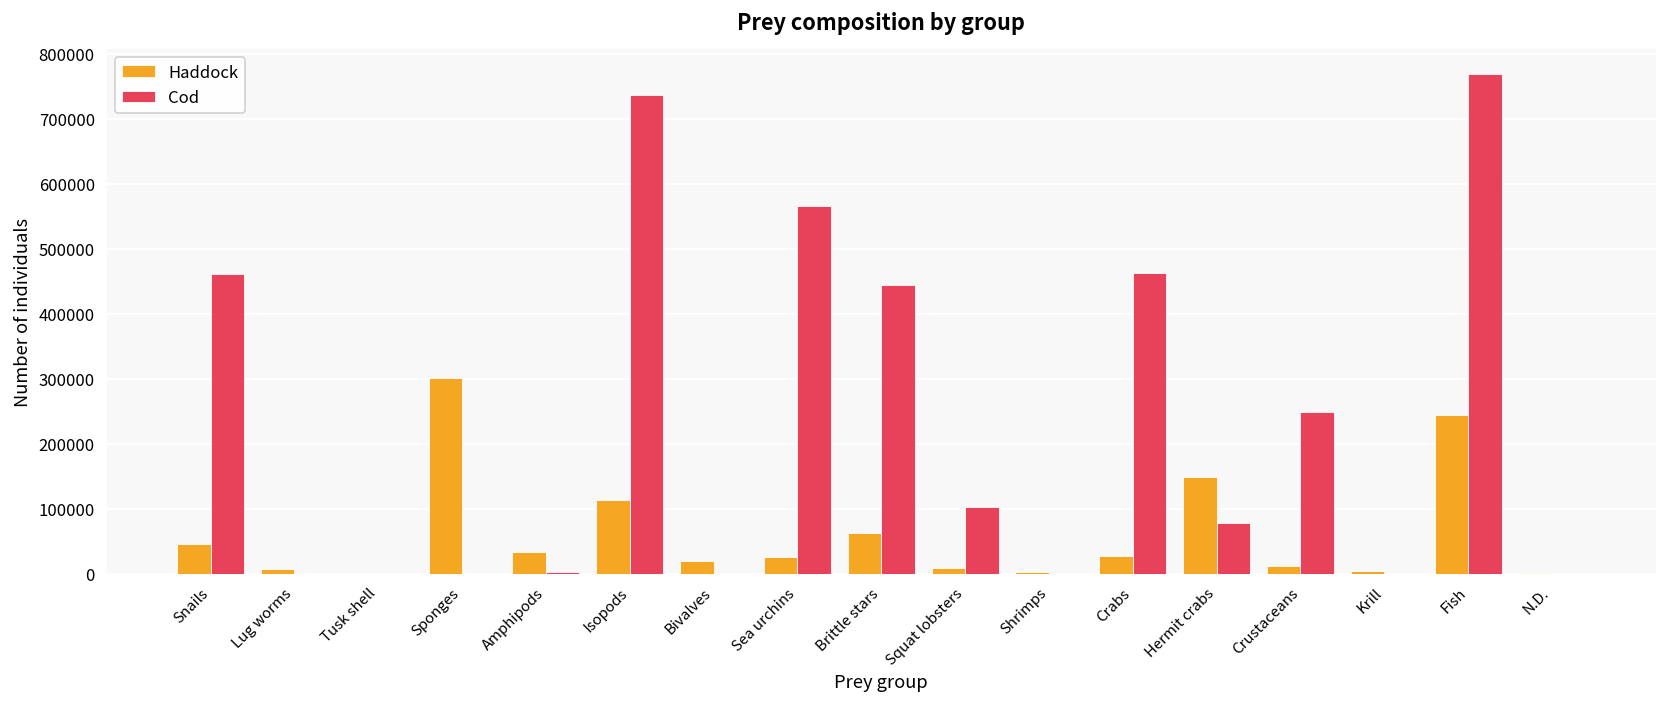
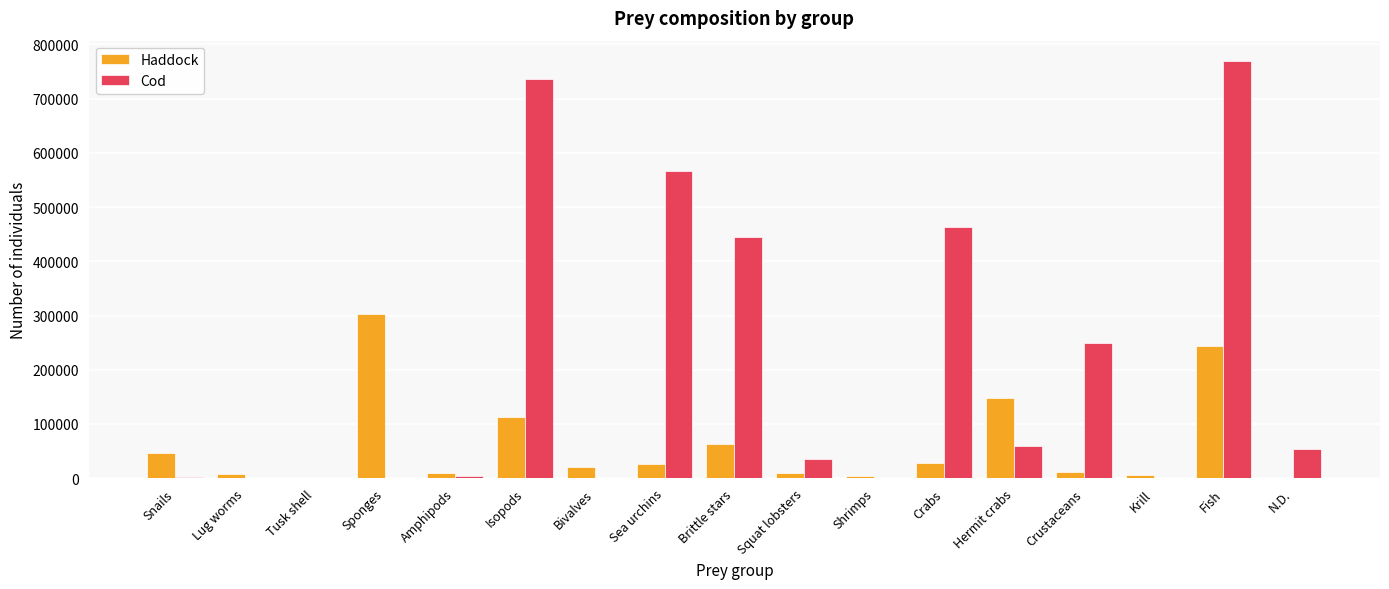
  {
    "Haddock": {
      "Snails": 50000,
      "Lug worms": 10000,
      "Sponges": 300000,
-     "Amphipods": 30000,
+     "Amphipods": 10000,
      "Isopods": 110000,
      "Bivalves": 20000,
      "Sea urchins": 30000,
      "Brittle stars": 60000,
      "Squat lobsters": 10000,
      "Crabs": 30000,
      "Hermit crabs": 150000,
      "Crustaceans": 10000,
      "Krill": 0,
      "Fish": 240000
    },
    "Cod": {
-     "Snails": 460000,
+     "Snails": 0,
      "Lug worms": 0,
      "Tusk shell": 0,
      "Sponges": 0,
      "Isopods": 740000,
      "Bivalves": 0,
      "Sea urchins": 570000,
      "Brittle stars": 440000,
-     "Squat lobsters": 100000,
+     "Squat lobsters": 40000,
      "Shrimps": 0,
      "Crabs": 460000,
-     "Hermit crabs": 80000,
+     "Hermit crabs": 60000,
      "Crustaceans": 250000,
      "Krill": 0,
      "Fish": 770000,
-     "N.D.": 0
+     "N.D.": 50000
    }
  }
